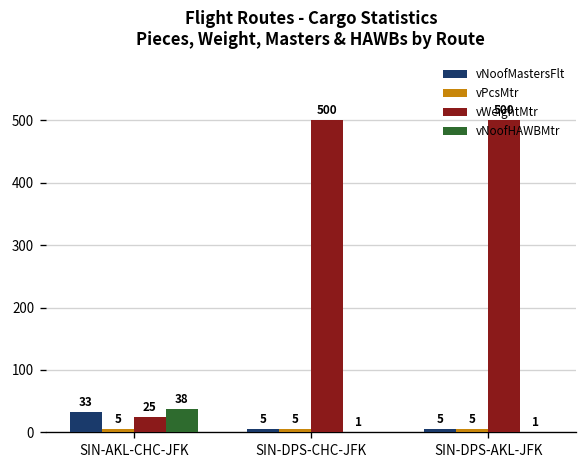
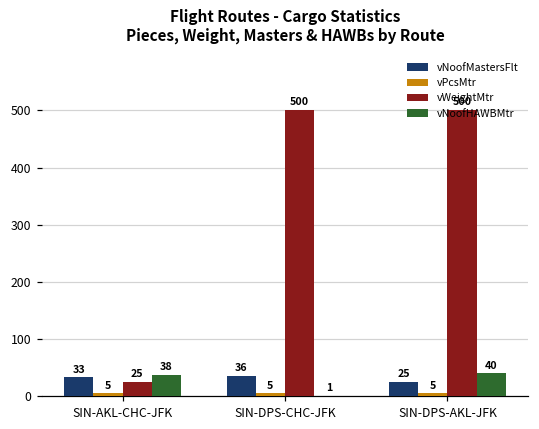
  {
    "vNoofMastersFlt": {
      "SIN-AKL-CHC-JFK": 33,
-     "SIN-DPS-CHC-JFK": 5,
-     "SIN-DPS-AKL-JFK": 5
+     "SIN-DPS-CHC-JFK": 36,
+     "SIN-DPS-AKL-JFK": 25
    },
    "vPcsMtr": {
      "SIN-AKL-CHC-JFK": 5,
      "SIN-DPS-CHC-JFK": 5,
      "SIN-DPS-AKL-JFK": 5
    },
    "vWeightMtr": {
      "SIN-AKL-CHC-JFK": 25,
      "SIN-DPS-CHC-JFK": 500,
      "SIN-DPS-AKL-JFK": 500
    },
    "vNoofHAWBMtr": {
      "SIN-AKL-CHC-JFK": 38,
      "SIN-DPS-CHC-JFK": 1,
-     "SIN-DPS-AKL-JFK": 1
+     "SIN-DPS-AKL-JFK": 40
    }
  }
